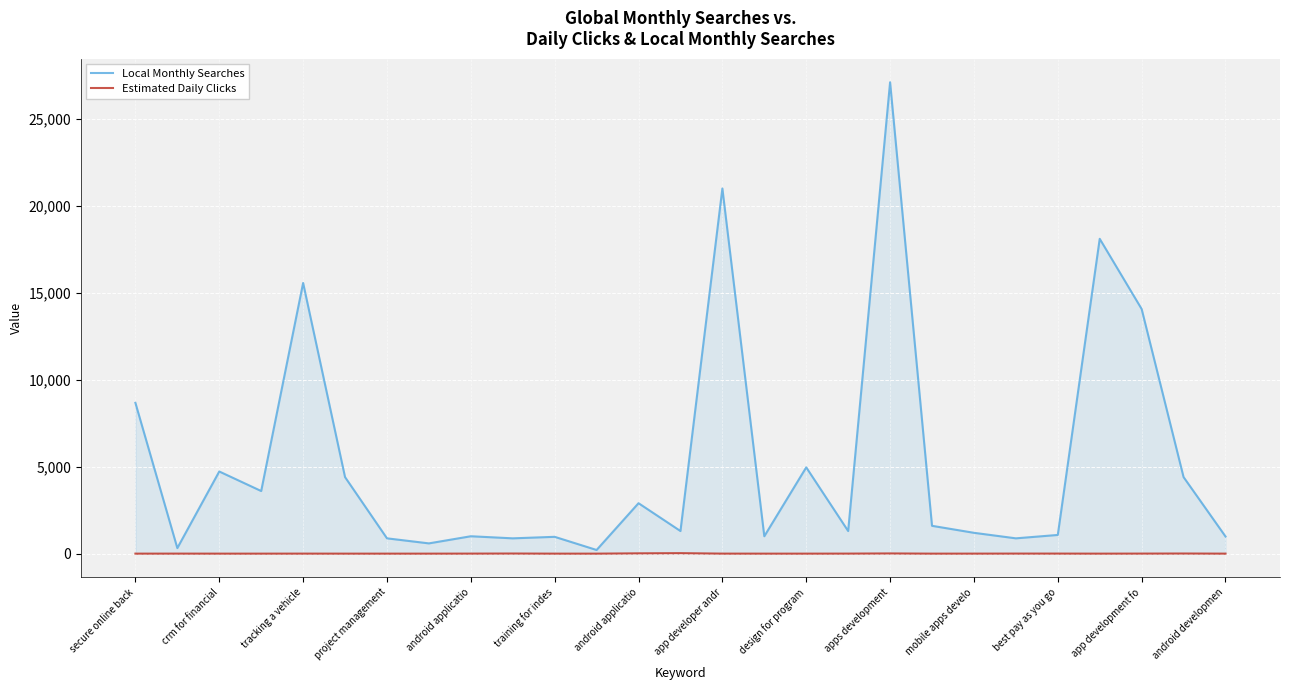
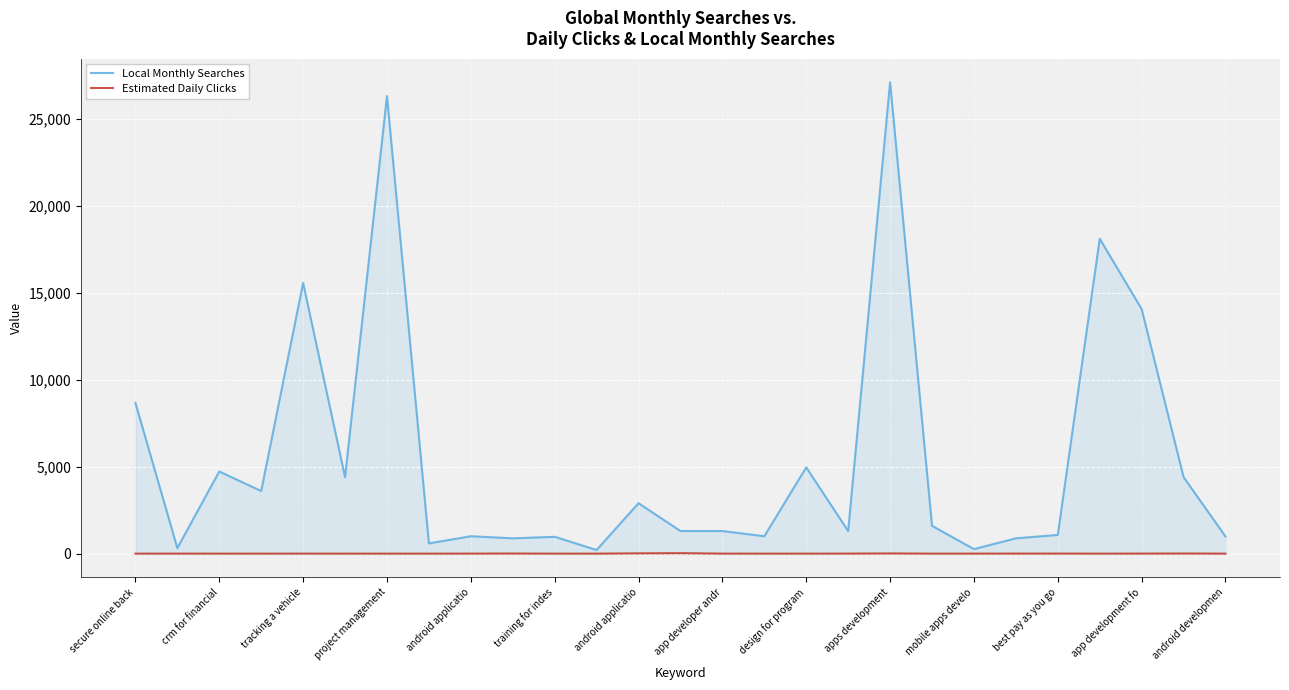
  {
    "Local Monthly Searches": {
      "secure online back": "8,700",
      "crm for financial": "4,700",
      "tracking a vehicle": "15,600",
-     "project management": "900",
+     "project management": "26,300",
      "training for indes": "1,000",
-     "app developer andr": "21,000",
+     "app developer andr": "1,300",
      "design for program": "5,000",
      "apps development": "27,100",
-     "mobile apps develo": "1,200",
+     "mobile apps develo": "300",
      "best pay as you go": "1,100",
      "app development fo": "14,100",
      "android developmen": "1,000"
    },
    "Estimated Daily Clicks": {
      "secure online back": "0",
      "crm for financial": "0",
      "tracking a vehicle": "0",
      "project management": "0",
      "training for indes": "0",
      "app developer andr": "0",
      "design for program": "0",
      "apps development": "0",
      "mobile apps develo": "0",
      "best pay as you go": "0",
      "app development fo": "0",
      "android developmen": "0"
    }
  }
